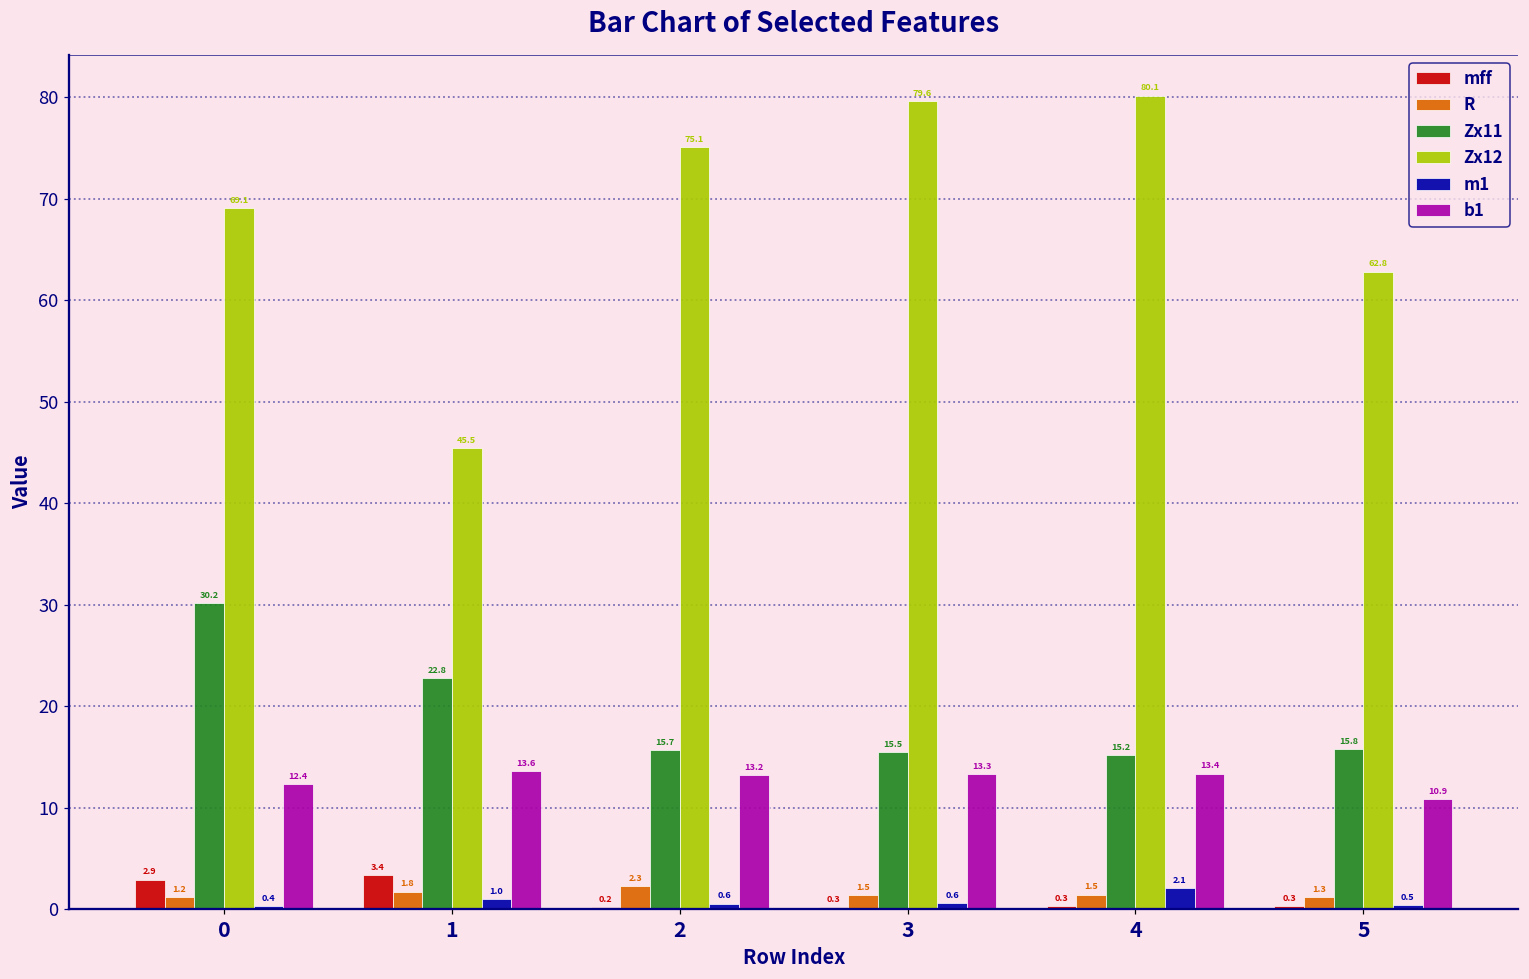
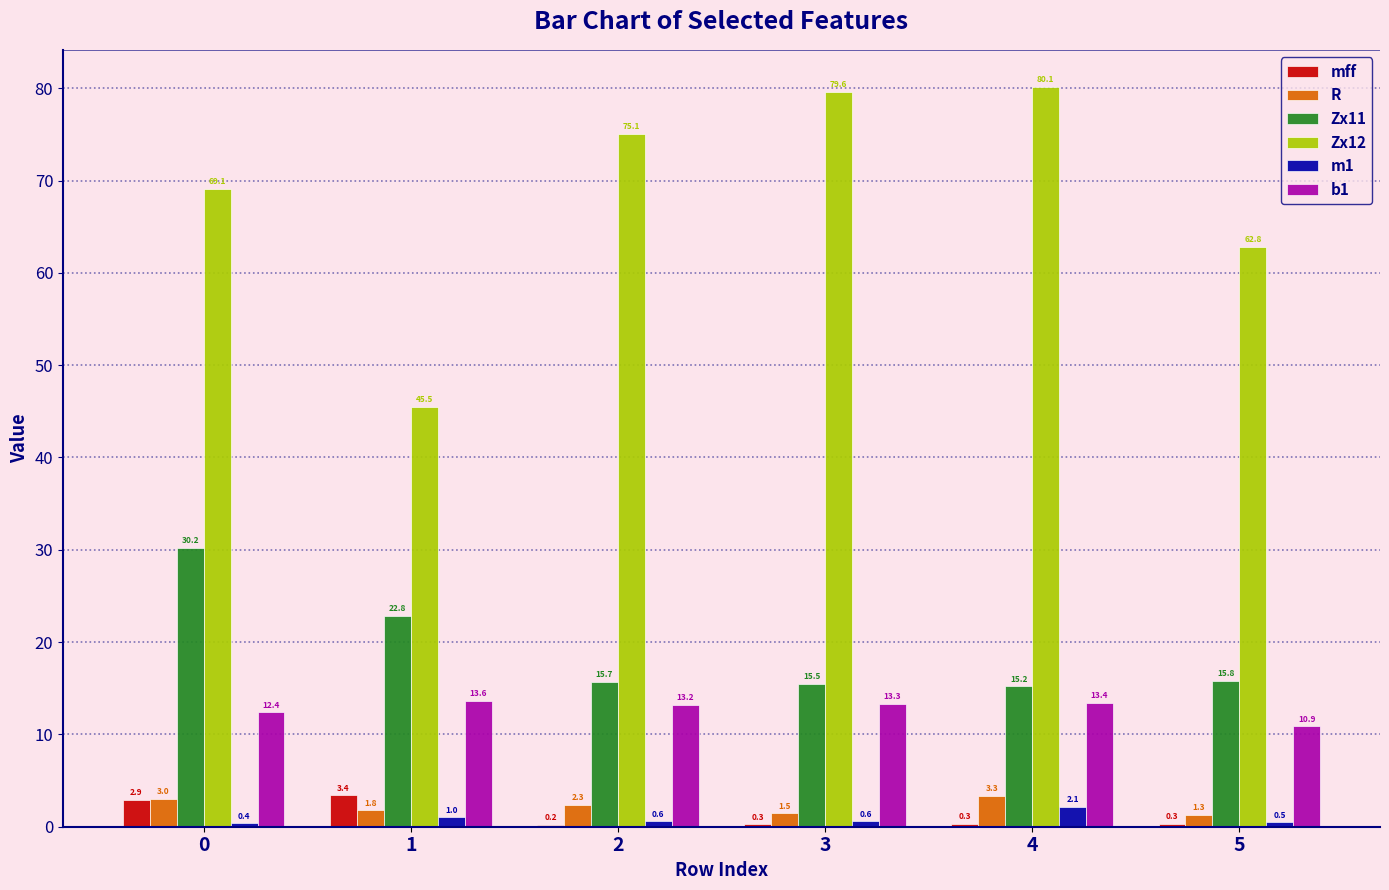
  {
    "mff": {
      "0": 2.9,
      "1": 3.4,
      "2": 0.2,
      "3": 0.3,
      "4": 0.3,
      "5": 0.3
    },
    "R": {
-     "0": 1.2,
+     "0": 3.0,
      "1": 1.8,
      "2": 2.3,
      "3": 1.5,
-     "4": 1.5,
+     "4": 3.3,
      "5": 1.3
    },
    "Zx11": {
      "0": 30.2,
      "1": 22.8,
      "2": 15.7,
      "3": 15.5,
      "4": 15.2,
      "5": 15.8
    },
    "Zx12": {
      "0": 69.1,
      "1": 45.5,
      "2": 75.1,
      "3": 79.6,
      "4": 80.1,
      "5": 62.8
    },
    "m1": {
      "0": 0.4,
      "1": 1.0,
      "2": 0.6,
      "3": 0.6,
      "4": 2.1,
      "5": 0.5
    },
    "b1": {
      "0": 12.4,
      "1": 13.6,
      "2": 13.2,
      "3": 13.3,
      "4": 13.4,
      "5": 10.9
    }
  }
